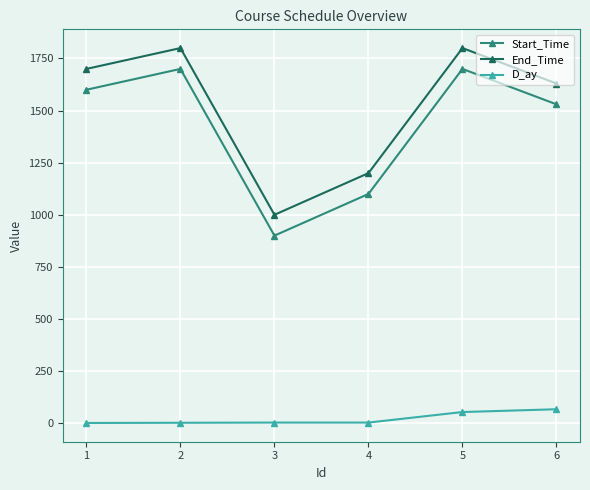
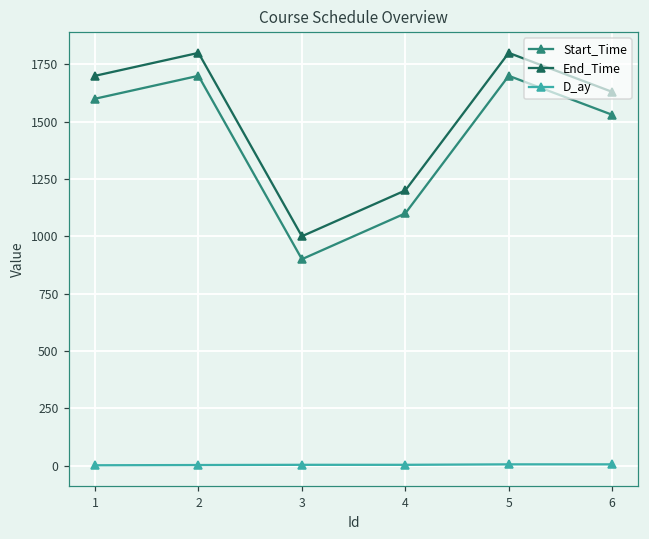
  {
    "D_ay": {
      "1": 0,
      "2": 0,
      "3": 0,
      "4": 0,
-     "5": 50,
-     "6": 70
+     "5": 10,
+     "6": 10
    }
  }
